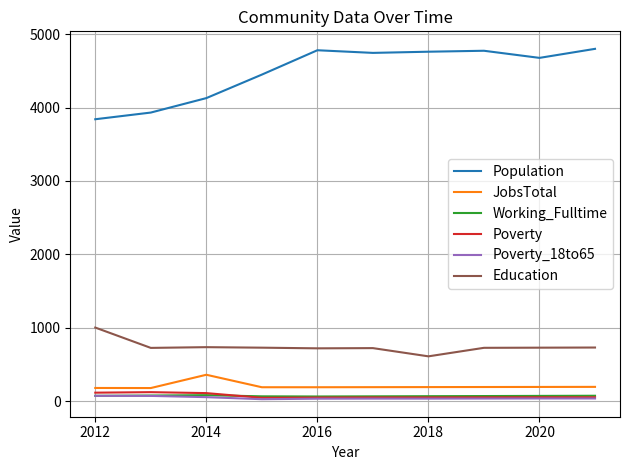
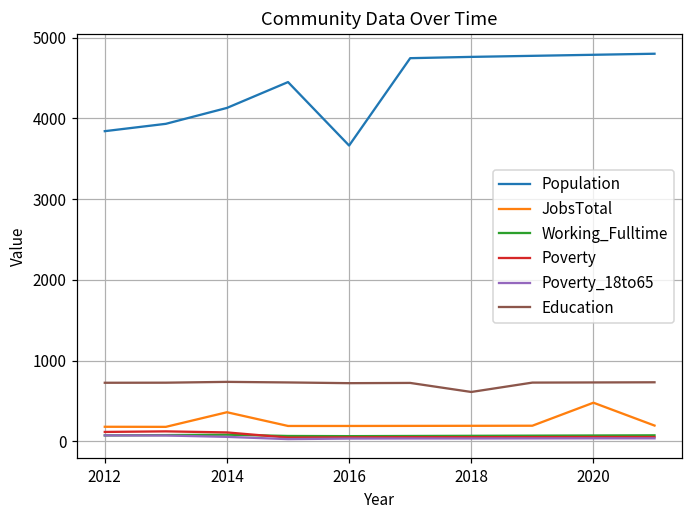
  {
    "Population": {
      "2012": 3800,
      "2014": 4100,
-     "2016": 4800,
+     "2016": 3700,
      "2018": 4800,
-     "2020": 4700
+     "2020": 4800
    },
    "JobsTotal": {
      "2012": 200,
      "2014": 400,
      "2016": 200,
      "2018": 200,
-     "2020": 200
+     "2020": 500
    },
    "Poverty": {
      "2012": 100
    },
    "Education": {
-     "2012": 1000,
+     "2012": 700,
      "2014": 700,
      "2016": 700,
      "2018": 600,
      "2020": 700
    }
  }
